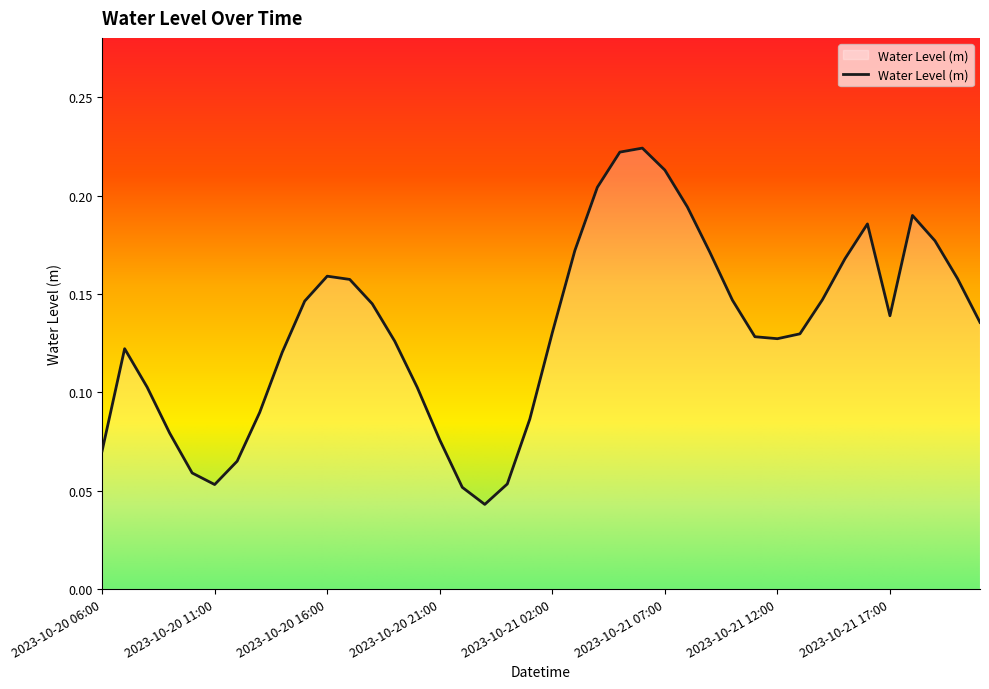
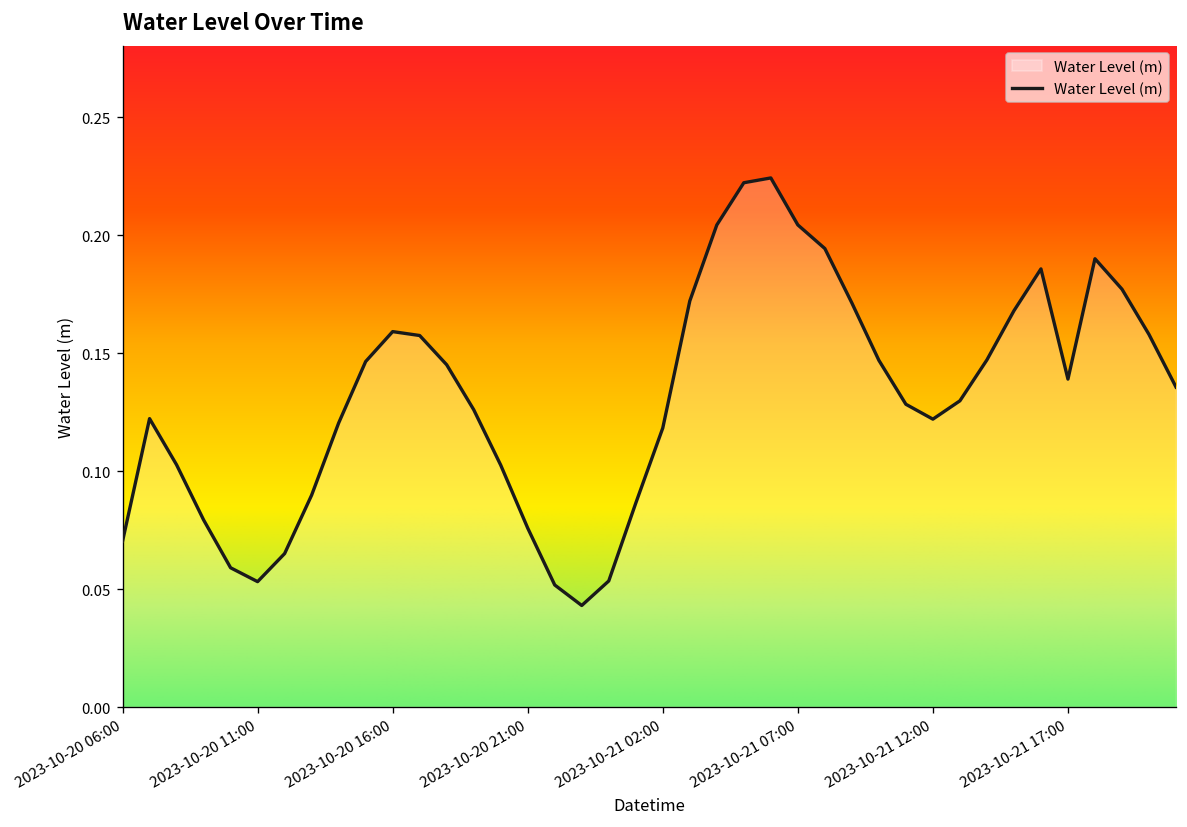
  {
    "2023-10-20 06:00": 0.070,
    "2023-10-20 11:00": 0.053,
    "2023-10-20 16:00": 0.159,
    "2023-10-20 21:00": 0.076,
-   "2023-10-21 02:00": 0.130,
-   "2023-10-21 07:00": 0.213,
-   "2023-10-21 12:00": 0.127,
+   "2023-10-21 02:00": 0.118,
+   "2023-10-21 07:00": 0.204,
+   "2023-10-21 12:00": 0.122,
    "2023-10-21 17:00": 0.139
  }
